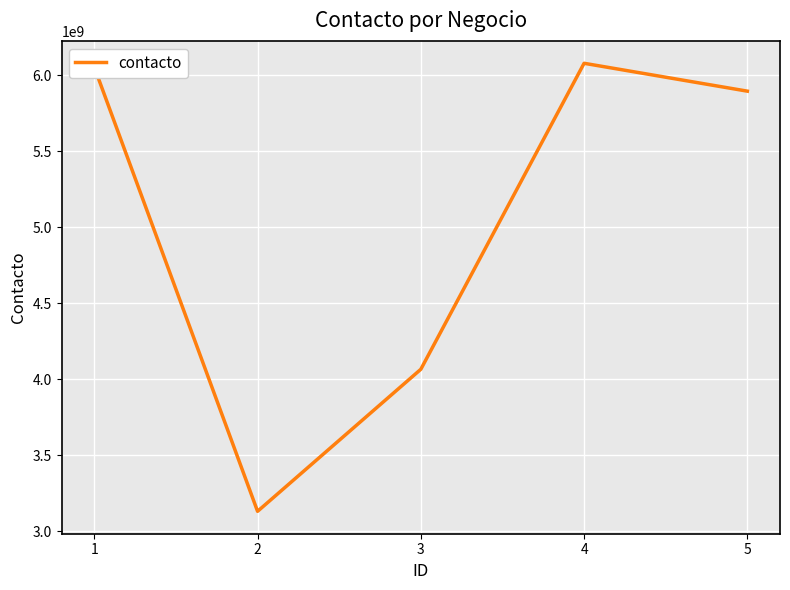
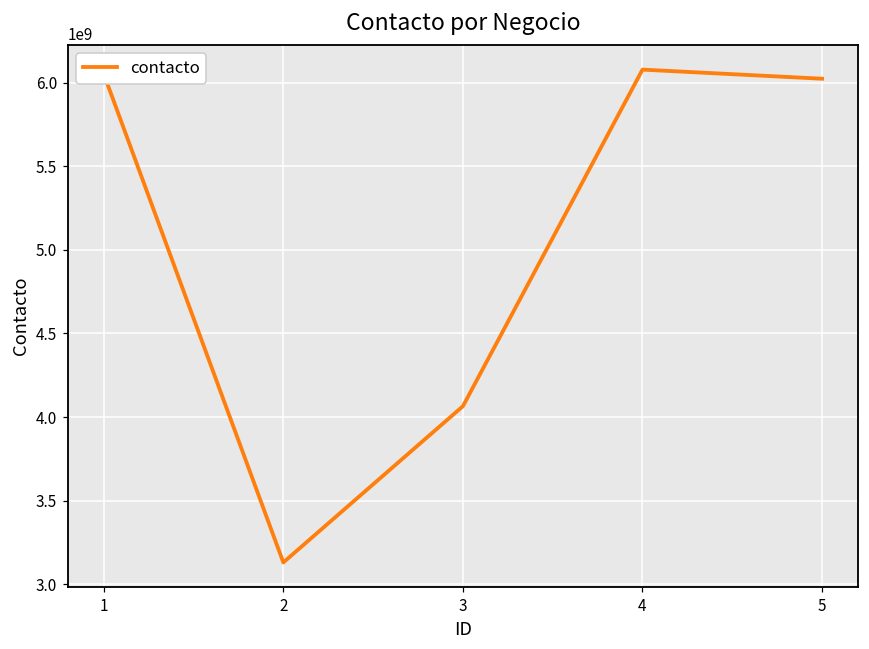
  {
    "2": 3130000000,
    "3": 4060000000,
    "4": 6080000000,
-   "5": 5900000000
+   "5": 6020000000
  }
